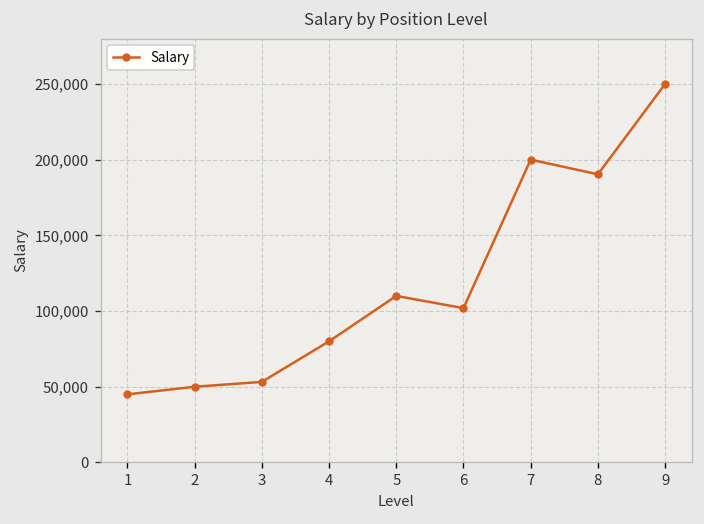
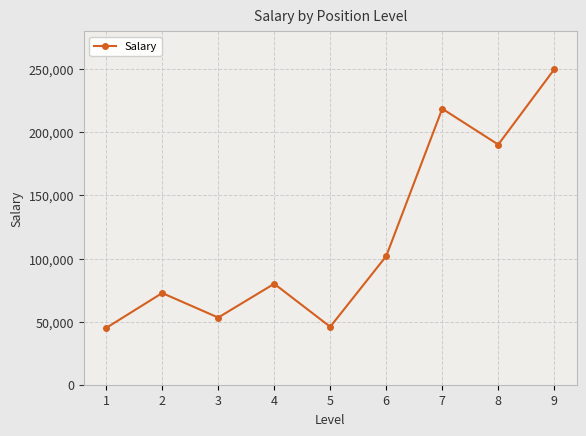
  {
    "1": "45,000",
-   "2": "50,000",
+   "2": "73,000",
    "3": "53,000",
    "4": "80,000",
-   "5": "110,000",
+   "5": "46,000",
    "6": "102,000",
-   "7": "200,000",
+   "7": "219,000",
    "8": "190,000",
    "9": "250,000"
  }
